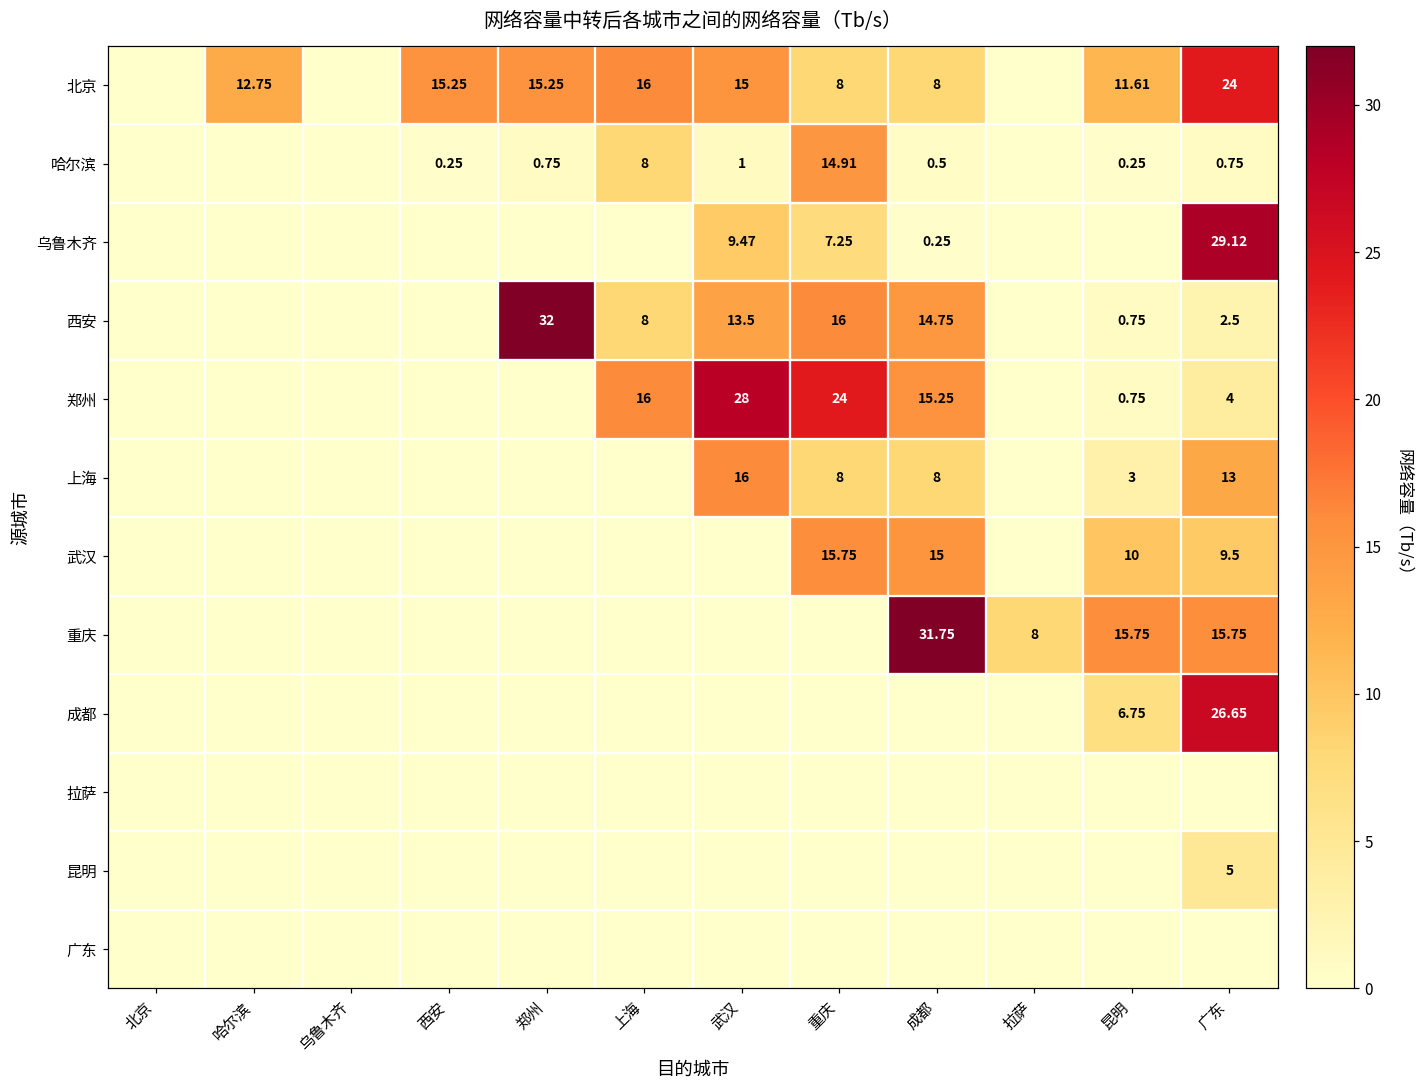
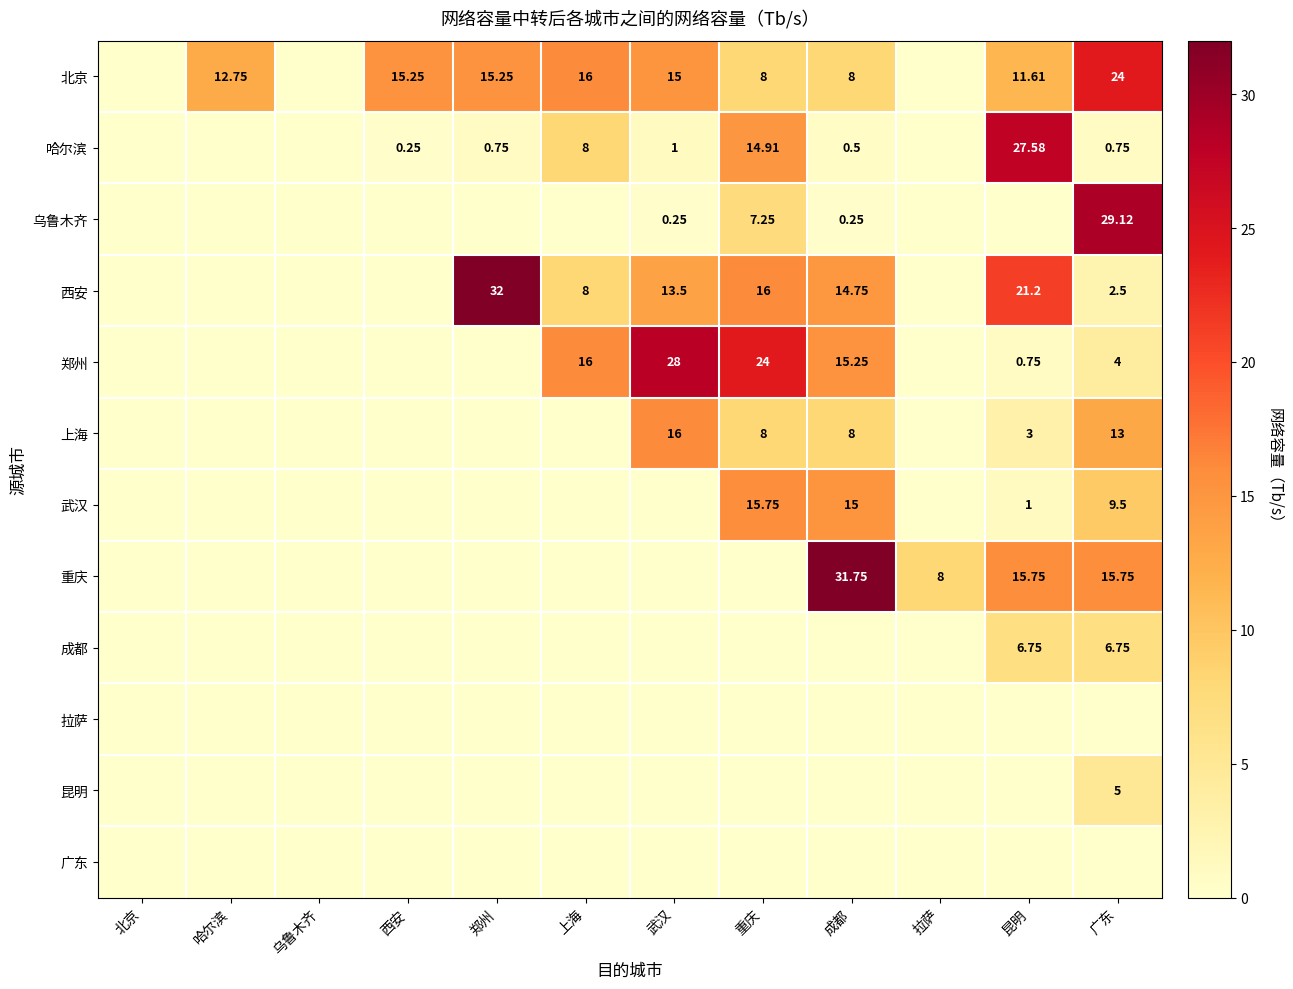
  {
    "北京": {
      "哈尔滨": 12.75,
      "西安": 15.25,
      "郑州": 15.25,
      "上海": 16,
      "武汉": 15,
      "重庆": 8,
      "成都": 8,
      "昆明": 11.61,
      "广东": 24
    },
    "哈尔滨": {
      "西安": 0.25,
      "郑州": 0.75,
      "上海": 8,
      "武汉": 1,
      "重庆": 14.91,
      "成都": 0.5,
-     "昆明": 0.25,
+     "昆明": 27.58,
      "广东": 0.75
    },
    "乌鲁木齐": {
-     "武汉": 9.47,
+     "武汉": 0.25,
      "重庆": 7.25,
      "成都": 0.25,
      "广东": 29.12
    },
    "西安": {
      "郑州": 32,
      "上海": 8,
      "武汉": 13.5,
      "重庆": 16,
      "成都": 14.75,
-     "昆明": 0.75,
+     "昆明": 21.2,
      "广东": 2.5
    },
    "郑州": {
      "上海": 16,
      "武汉": 28,
      "重庆": 24,
      "成都": 15.25,
      "昆明": 0.75,
      "广东": 4
    },
    "上海": {
      "武汉": 16,
      "重庆": 8,
      "成都": 8,
      "昆明": 3,
      "广东": 13
    },
    "武汉": {
      "重庆": 15.75,
      "成都": 15,
-     "昆明": 10,
+     "昆明": 1,
      "广东": 9.5
    },
    "重庆": {
      "成都": 31.75,
      "拉萨": 8,
      "昆明": 15.75,
      "广东": 15.75
    },
    "成都": {
      "昆明": 6.75,
-     "广东": 26.65
+     "广东": 6.75
    },
    "昆明": {
      "广东": 5
    }
  }
